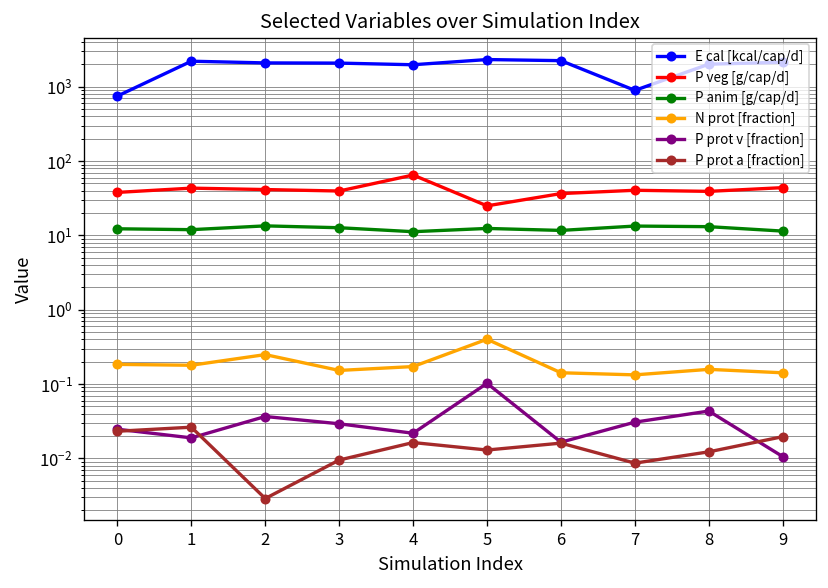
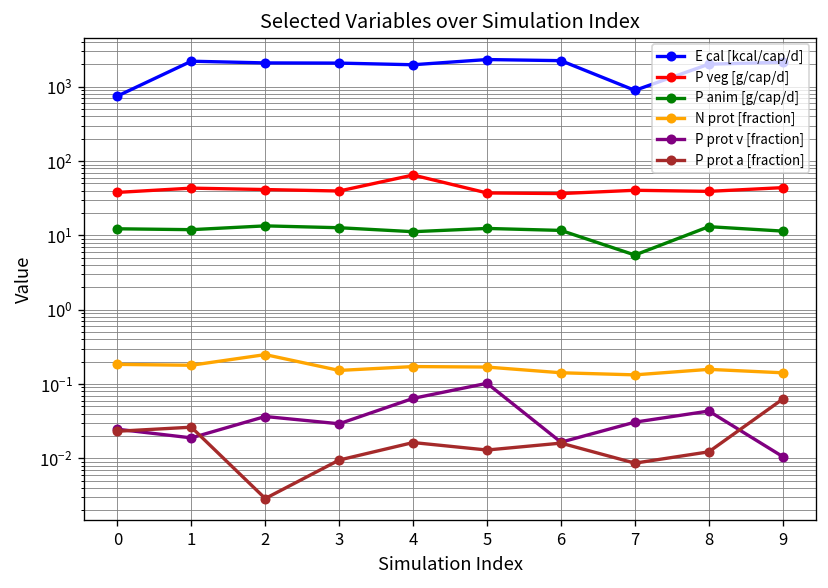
  {
    "E cal [kcal/cap/d]": {
      "0": 800,
      "1": 2200,
      "2": 2100,
      "3": 2100,
      "4": 2000,
      "5": 2300,
      "6": 2200,
      "7": 900
    },
    "P veg [g/cap/d]": {
      "0": 40,
      "1": 40,
      "2": 40,
      "3": 40,
      "4": 70,
-     "5": 25,
+     "5": 40,
      "6": 40,
      "7": 40,
      "8": 40,
      "9": 40
    },
    "P anim [g/cap/d]": {
      "0": 12,
      "1": 12,
      "2": 13,
      "3": 13,
      "4": 11,
      "5": 12,
      "6": 12,
-     "7": 13,
+     "7": 5,
      "8": 13,
      "9": 11
    },
    "N prot [fraction]": {
      "0": 0.18,
      "1": 0.18,
      "2": 0.25,
      "3": 0.15,
      "4": 0.17,
-     "5": 0.4,
+     "5": 0.17,
      "6": 0.14,
      "7": 0.13,
      "8": 0.16,
      "9": 0.14
    },
    "P prot v [fraction]": {
      "1": 0.019,
      "2": 0.04,
      "3": 0.03,
-     "4": 0.022,
+     "4": 0.06,
      "5": 0.10,
      "7": 0.03,
      "8": 0.04,
      "9": 0.011
    },
    "P prot a [fraction]": {
      "1": 0.026,
      "2": 0.003,
      "3": 0.010,
      "4": 0.016,
      "5": 0.013,
      "7": 0.009,
      "8": 0.012,
-     "9": 0.020
+     "9": 0.06
    }
  }
